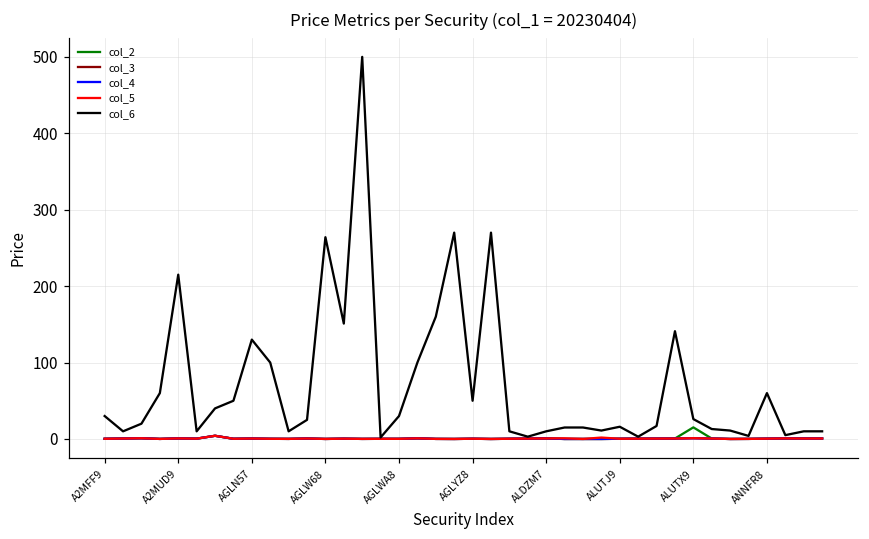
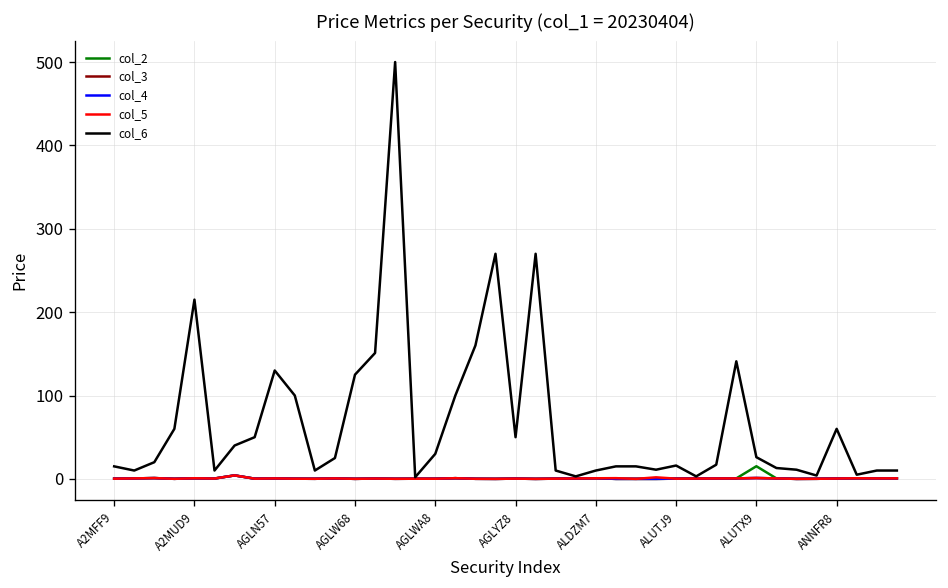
  {
    "col_2": {
      "ALUTX9": 20
    },
    "col_6": {
-     "A2MFF9": 30,
+     "A2MFF9": 20,
      "A2MUD9": 220,
      "AGLN57": 130,
-     "AGLW68": 260,
+     "AGLW68": 130,
      "AGLWA8": 30,
      "AGLYZ8": 50,
      "ALDZM7": 10,
      "ALUTJ9": 20,
      "ALUTX9": 30,
      "ANNFR8": 60
    }
  }
